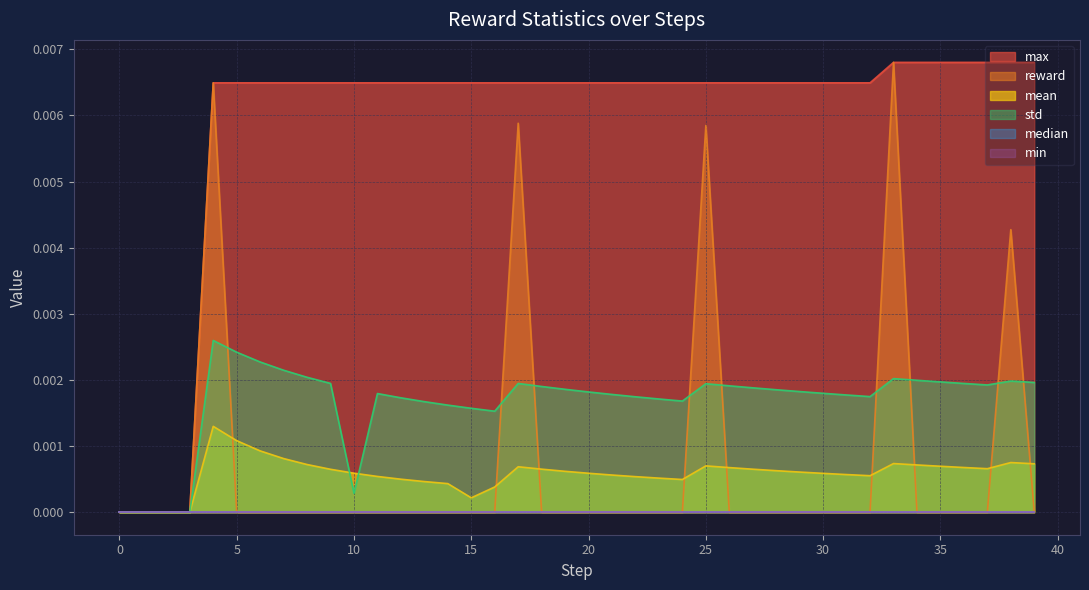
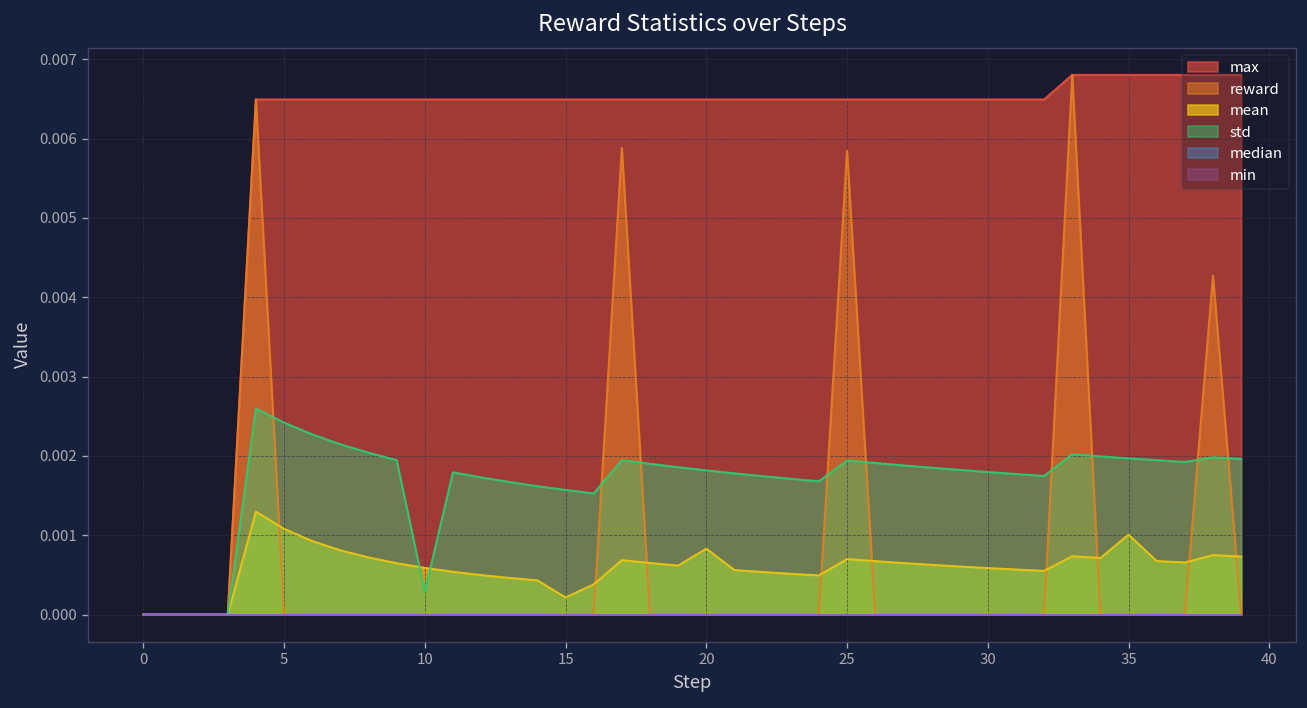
  {
    "mean": {
      "5": 0.0011,
      "10": 0.0006,
      "15": 0.0002,
-     "20": 0.0006,
+     "20": 0.0008,
      "25": 0.0007,
      "30": 0.0006,
-     "35": 0.0007
+     "35": 0.0010
    },
    "std": {
      "5": 0.0024,
      "10": 0.0003,
      "15": 0.0016,
      "20": 0.0018,
      "25": 0.0019,
      "30": 0.0018,
      "35": 0.0020
    },
    "min": {
      "25": 0.0000
    }
  }
